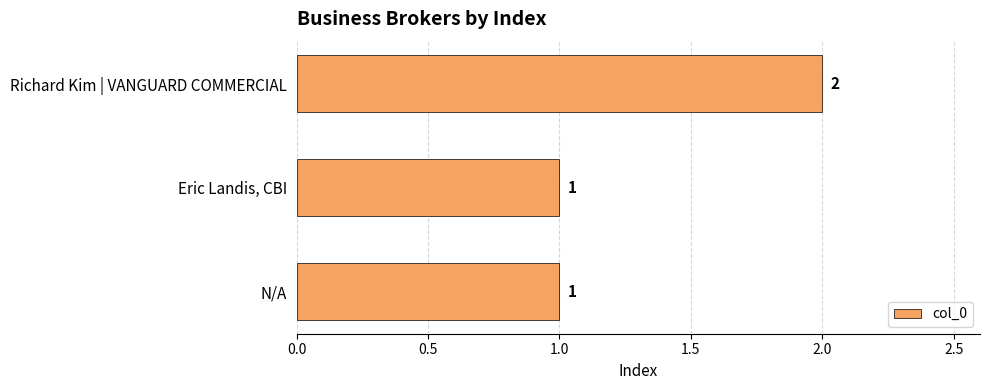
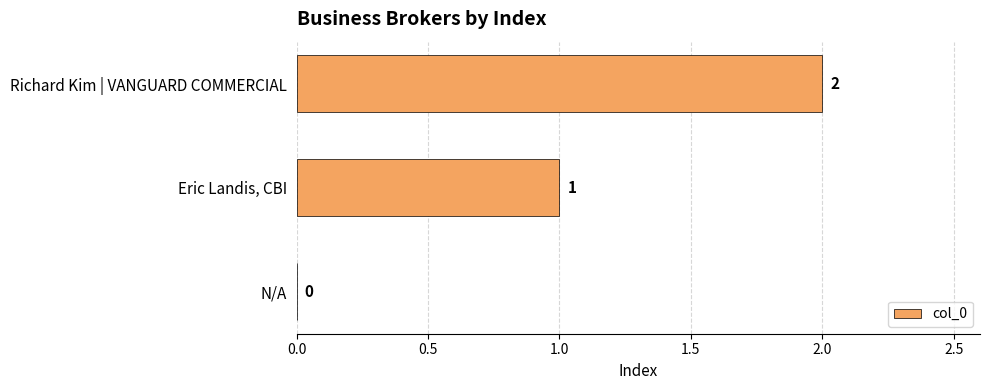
  {
    "Richard Kim | VANGUARD COMMERCIAL": 2,
    "Eric Landis, CBI": 1,
-   "N/A": 1
+   "N/A": 0
  }
